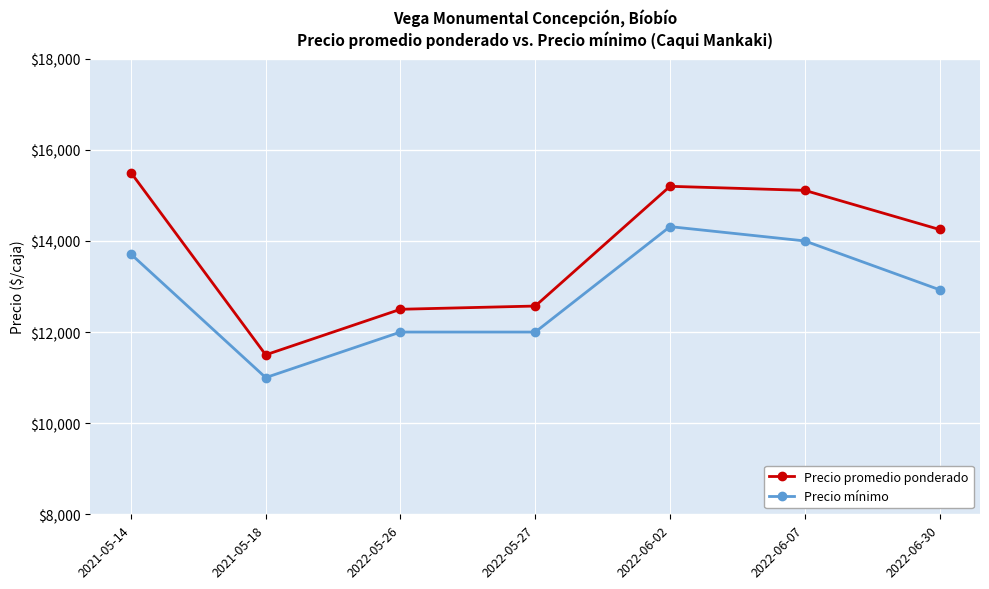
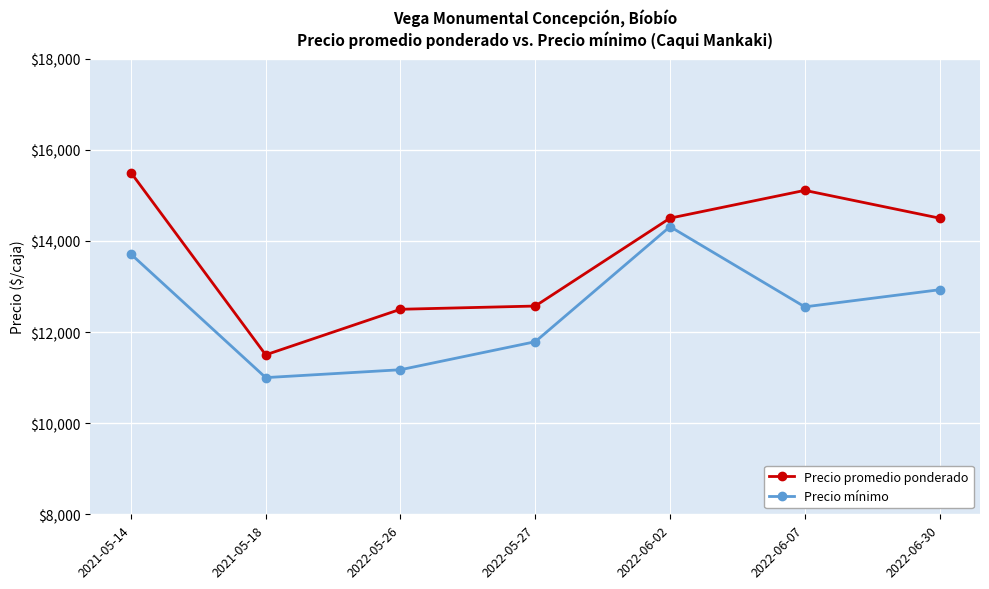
  {
    "Precio promedio ponderado": {
      "2021-05-14": "$15,500",
      "2021-05-18": "$11,500",
      "2022-05-26": "$12,500",
      "2022-05-27": "$12,600",
-     "2022-06-02": "$15,200",
+     "2022-06-02": "$14,500",
      "2022-06-07": "$15,100",
-     "2022-06-30": "$14,300"
+     "2022-06-30": "$14,500"
    },
    "Precio mínimo": {
      "2021-05-14": "$13,700",
      "2021-05-18": "$11,000",
-     "2022-05-26": "$12,000",
-     "2022-05-27": "$12,000",
+     "2022-05-26": "$11,200",
+     "2022-05-27": "$11,800",
      "2022-06-02": "$14,300",
-     "2022-06-07": "$14,000",
+     "2022-06-07": "$12,600",
      "2022-06-30": "$12,900"
    }
  }
